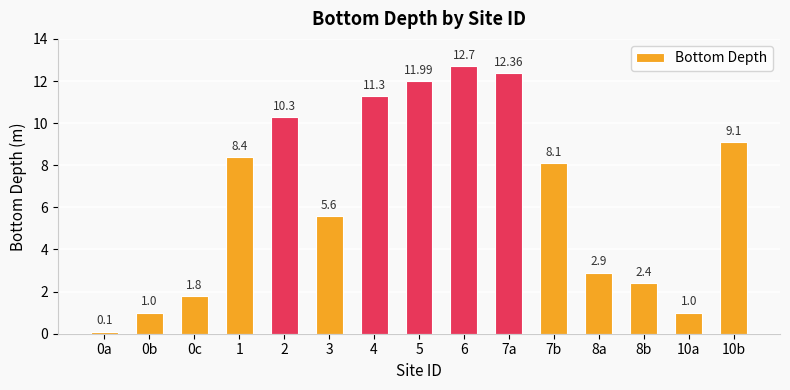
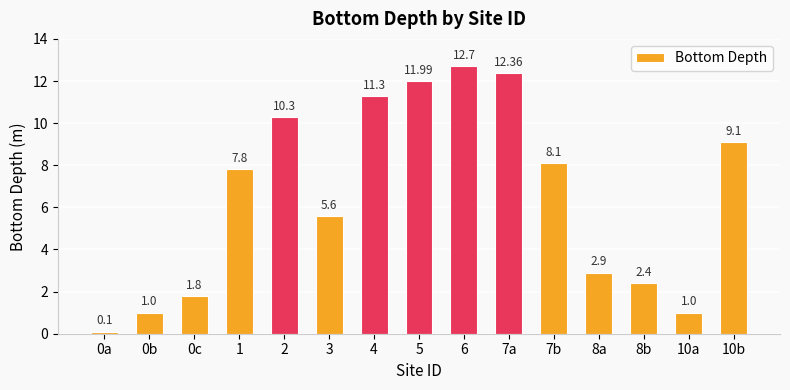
  {
    "0a": 0.1,
    "0b": 1.0,
    "0c": 1.8,
-   "1": 8.4,
+   "1": 7.8,
    "2": 10.3,
    "3": 5.6,
    "4": 11.3,
    "5": 11.99,
    "6": 12.7,
    "7a": 12.36,
    "7b": 8.1,
    "8a": 2.9,
    "8b": 2.4,
    "10a": 1.0,
    "10b": 9.1
  }
